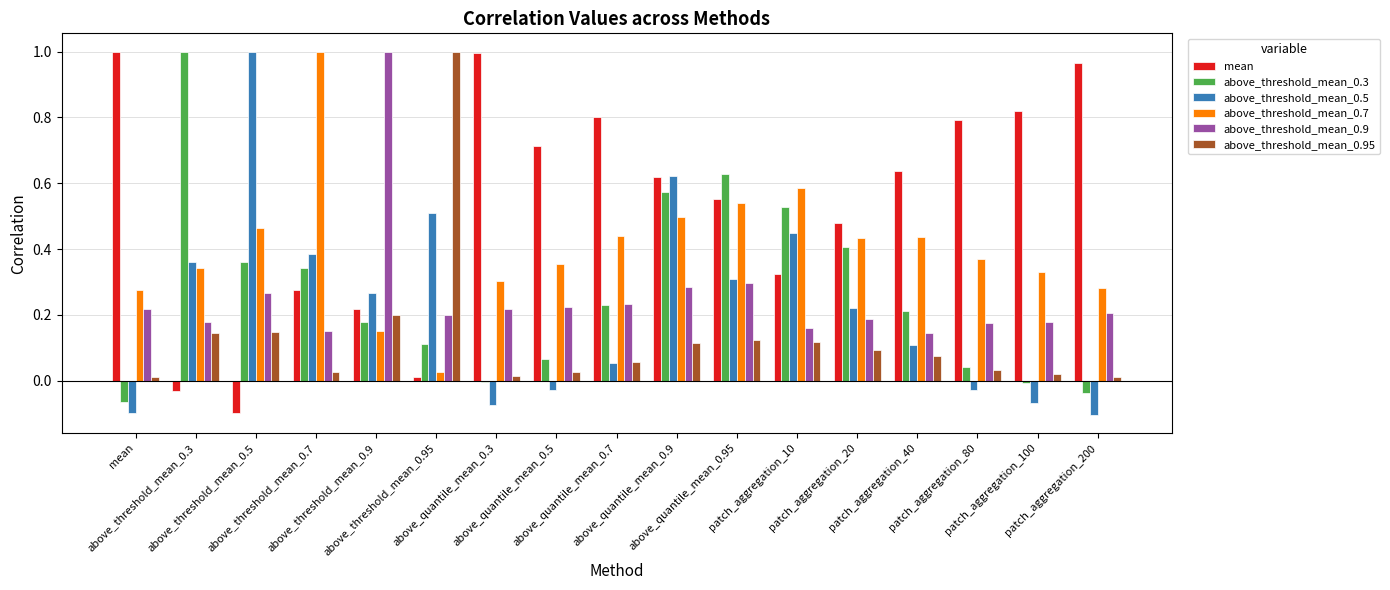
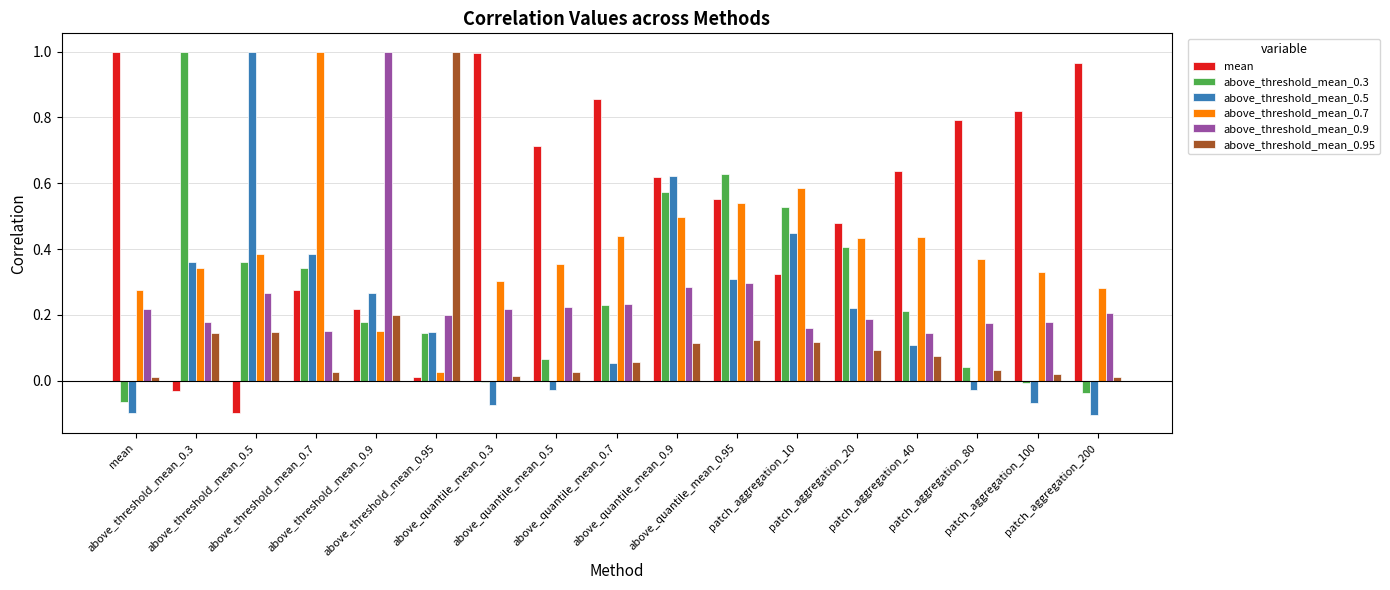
  {
    "mean": {
      "mean": 1.00,
      "above_threshold_mean_0.3": -0.03,
      "above_threshold_mean_0.5": -0.10,
      "above_threshold_mean_0.7": 0.27,
      "above_threshold_mean_0.9": 0.22,
      "above_threshold_mean_0.95": 0.01,
      "above_quantile_mean_0.3": 0.99,
      "above_quantile_mean_0.5": 0.71,
-     "above_quantile_mean_0.7": 0.80,
+     "above_quantile_mean_0.7": 0.85,
      "above_quantile_mean_0.9": 0.62,
      "above_quantile_mean_0.95": 0.55,
      "patch_aggregation_10": 0.32,
      "patch_aggregation_20": 0.48,
      "patch_aggregation_40": 0.64,
      "patch_aggregation_80": 0.79,
      "patch_aggregation_100": 0.82,
      "patch_aggregation_200": 0.96
    },
    "above_threshold_mean_0.3": {
      "mean": -0.06,
      "above_threshold_mean_0.3": 1.00,
      "above_threshold_mean_0.5": 0.36,
      "above_threshold_mean_0.7": 0.34,
      "above_threshold_mean_0.9": 0.18,
-     "above_threshold_mean_0.95": 0.11,
+     "above_threshold_mean_0.95": 0.14,
      "above_quantile_mean_0.5": 0.07,
      "above_quantile_mean_0.7": 0.23,
      "above_quantile_mean_0.9": 0.57,
      "above_quantile_mean_0.95": 0.63,
      "patch_aggregation_10": 0.53,
      "patch_aggregation_20": 0.40,
      "patch_aggregation_40": 0.21,
      "patch_aggregation_80": 0.04,
      "patch_aggregation_100": -0.01,
      "patch_aggregation_200": -0.04
    },
    "above_threshold_mean_0.5": {
      "mean": -0.10,
      "above_threshold_mean_0.3": 0.36,
      "above_threshold_mean_0.5": 1.00,
      "above_threshold_mean_0.7": 0.38,
      "above_threshold_mean_0.9": 0.27,
-     "above_threshold_mean_0.95": 0.51,
+     "above_threshold_mean_0.95": 0.15,
      "above_quantile_mean_0.3": -0.07,
      "above_quantile_mean_0.5": -0.03,
      "above_quantile_mean_0.7": 0.05,
      "above_quantile_mean_0.9": 0.62,
      "above_quantile_mean_0.95": 0.31,
      "patch_aggregation_10": 0.45,
      "patch_aggregation_20": 0.22,
      "patch_aggregation_40": 0.11,
      "patch_aggregation_80": -0.03,
      "patch_aggregation_100": -0.07,
      "patch_aggregation_200": -0.10
    },
    "above_threshold_mean_0.7": {
      "mean": 0.27,
      "above_threshold_mean_0.3": 0.34,
-     "above_threshold_mean_0.5": 0.46,
+     "above_threshold_mean_0.5": 0.38,
      "above_threshold_mean_0.7": 1.00,
      "above_threshold_mean_0.9": 0.15,
      "above_threshold_mean_0.95": 0.03,
      "above_quantile_mean_0.3": 0.30,
      "above_quantile_mean_0.5": 0.35,
      "above_quantile_mean_0.7": 0.44,
      "above_quantile_mean_0.9": 0.50,
      "above_quantile_mean_0.95": 0.54,
      "patch_aggregation_10": 0.58,
      "patch_aggregation_20": 0.43,
      "patch_aggregation_40": 0.44,
      "patch_aggregation_80": 0.37,
      "patch_aggregation_100": 0.33,
      "patch_aggregation_200": 0.28
    },
    "above_threshold_mean_0.9": {
      "mean": 0.22,
      "above_threshold_mean_0.3": 0.18,
      "above_threshold_mean_0.5": 0.27,
      "above_threshold_mean_0.7": 0.15,
      "above_threshold_mean_0.9": 1.00,
      "above_threshold_mean_0.95": 0.20,
      "above_quantile_mean_0.3": 0.22,
      "above_quantile_mean_0.5": 0.22,
      "above_quantile_mean_0.7": 0.23,
      "above_quantile_mean_0.9": 0.28,
      "above_quantile_mean_0.95": 0.30,
      "patch_aggregation_10": 0.16,
      "patch_aggregation_20": 0.19,
      "patch_aggregation_40": 0.15,
      "patch_aggregation_80": 0.18,
      "patch_aggregation_100": 0.18,
      "patch_aggregation_200": 0.21
    },
    "above_threshold_mean_0.95": {
      "mean": 0.01,
      "above_threshold_mean_0.3": 0.14,
      "above_threshold_mean_0.5": 0.15,
      "above_threshold_mean_0.7": 0.03,
      "above_threshold_mean_0.9": 0.20,
      "above_threshold_mean_0.95": 1.00,
      "above_quantile_mean_0.3": 0.01,
      "above_quantile_mean_0.5": 0.03,
      "above_quantile_mean_0.7": 0.06,
      "above_quantile_mean_0.9": 0.11,
      "above_quantile_mean_0.95": 0.12,
      "patch_aggregation_10": 0.12,
      "patch_aggregation_20": 0.09,
      "patch_aggregation_40": 0.07,
      "patch_aggregation_80": 0.03,
      "patch_aggregation_100": 0.02,
      "patch_aggregation_200": 0.01
    }
  }
